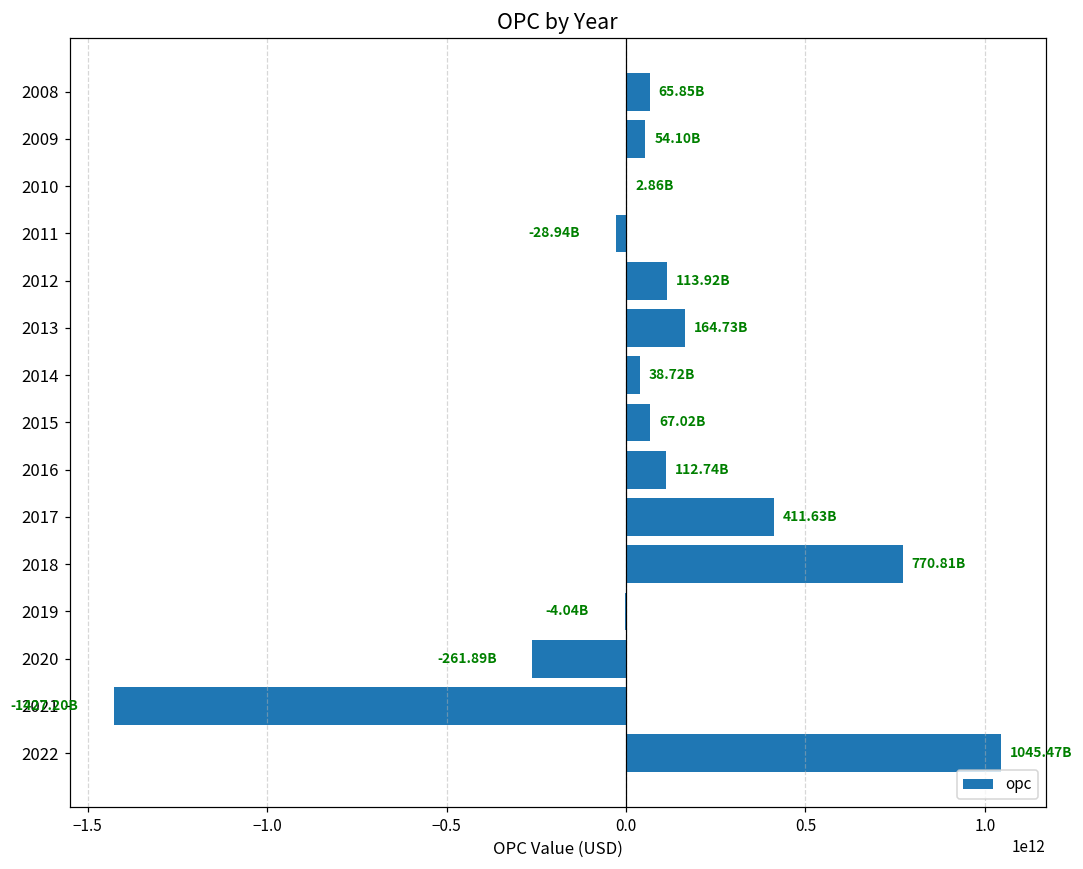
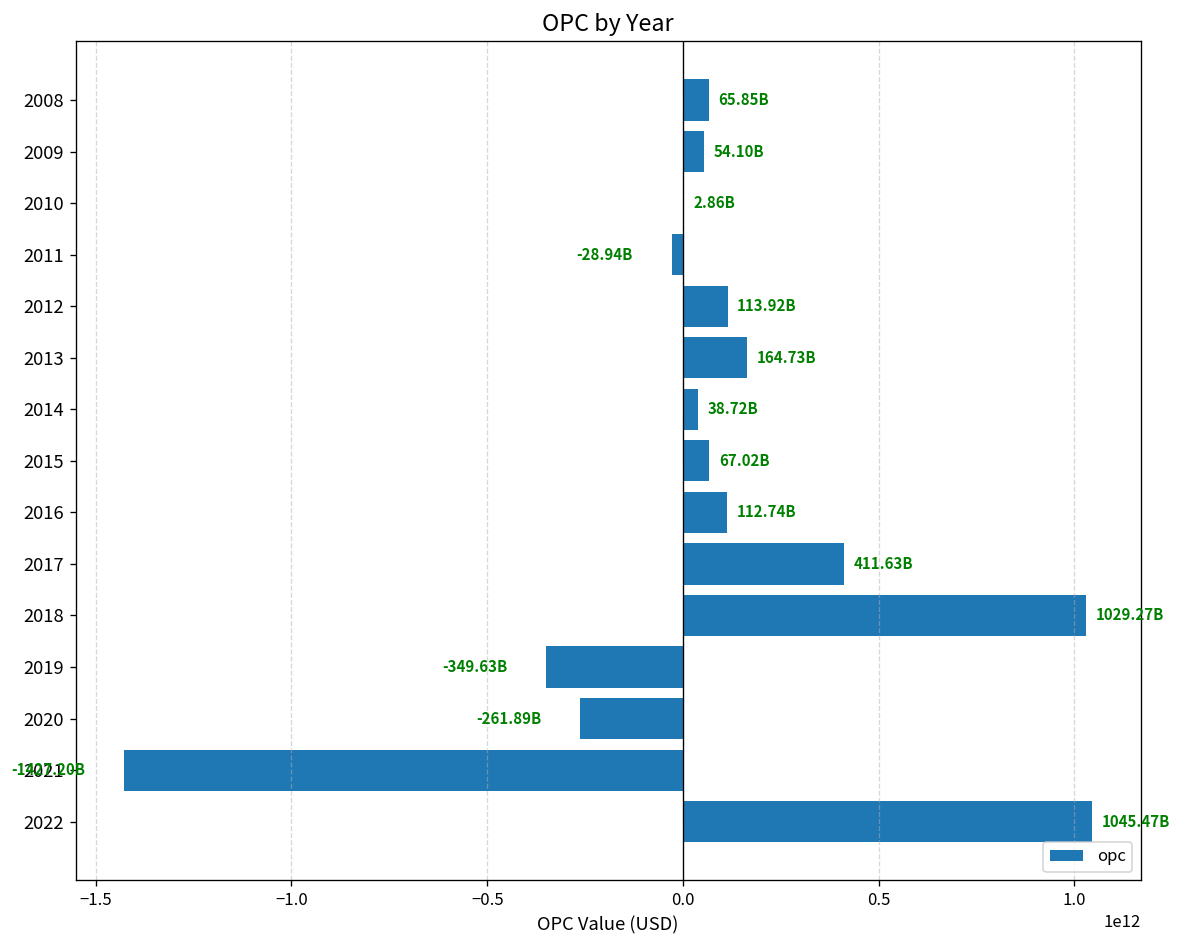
  {
    "2008": "65.85B",
    "2009": "54.10B",
    "2010": "2.86B",
    "2012": "113.92B",
    "2013": "164.73B",
    "2014": "38.72B",
    "2015": "67.02B",
    "2016": "112.74B",
    "2017": "411.63B",
-   "2018": "770.81B",
-   "2019": "-4.04B",
+   "2018": "1029.27B",
+   "2019": "-349.63B",
    "2022": "1045.47B"
  }
